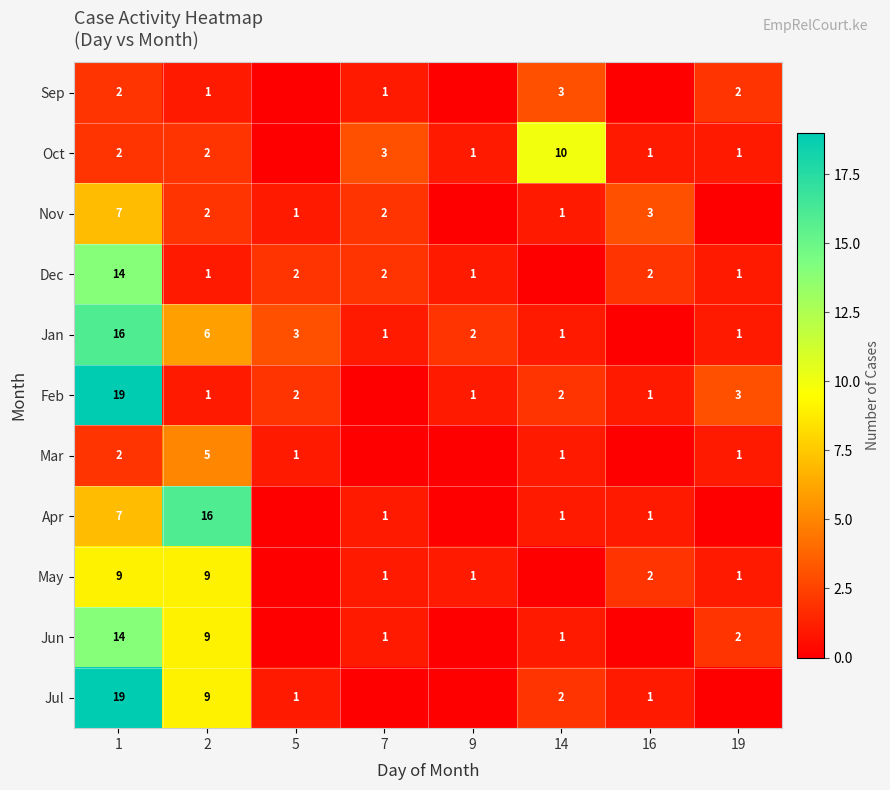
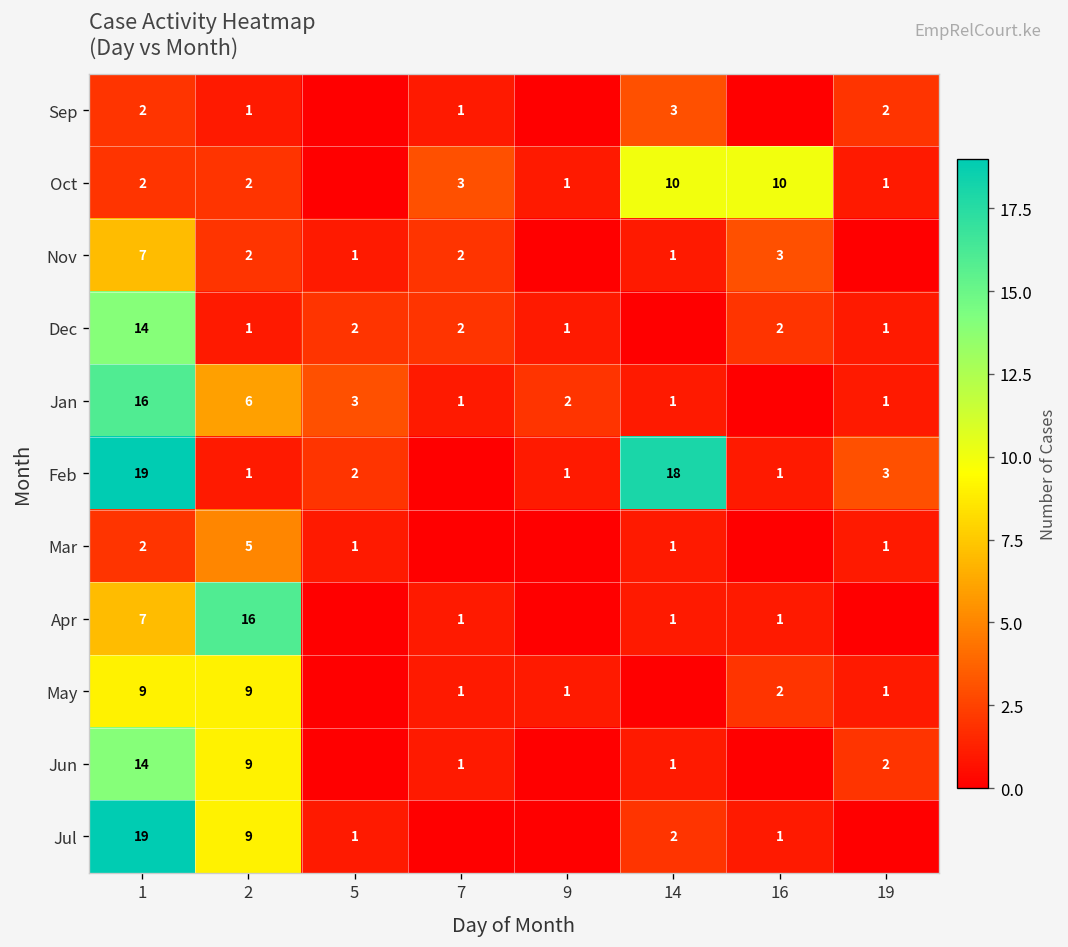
  {
    "Sep": {
      "1": 2,
      "2": 1,
      "7": 1,
      "14": 3,
      "19": 2
    },
    "Oct": {
      "1": 2,
      "2": 2,
      "7": 3,
      "9": 1,
      "14": 10,
-     "16": 1,
+     "16": 10,
      "19": 1
    },
    "Nov": {
      "1": 7,
      "2": 2,
      "5": 1,
      "7": 2,
      "14": 1,
      "16": 3
    },
    "Dec": {
      "1": 14,
      "2": 1,
      "5": 2,
      "7": 2,
      "9": 1,
      "16": 2,
      "19": 1
    },
    "Jan": {
      "1": 16,
      "2": 6,
      "5": 3,
      "7": 1,
      "9": 2,
      "14": 1,
      "19": 1
    },
    "Feb": {
      "1": 19,
      "2": 1,
      "5": 2,
      "9": 1,
-     "14": 2,
+     "14": 18,
      "16": 1,
      "19": 3
    },
    "Mar": {
      "1": 2,
      "2": 5,
      "5": 1,
      "14": 1,
      "19": 1
    },
    "Apr": {
      "1": 7,
      "2": 16,
      "7": 1,
      "14": 1,
      "16": 1
    },
    "May": {
      "1": 9,
      "2": 9,
      "7": 1,
      "9": 1,
      "16": 2,
      "19": 1
    },
    "Jun": {
      "1": 14,
      "2": 9,
      "7": 1,
      "14": 1,
      "19": 2
    },
    "Jul": {
      "1": 19,
      "2": 9,
      "5": 1,
      "14": 2,
      "16": 1
    }
  }
